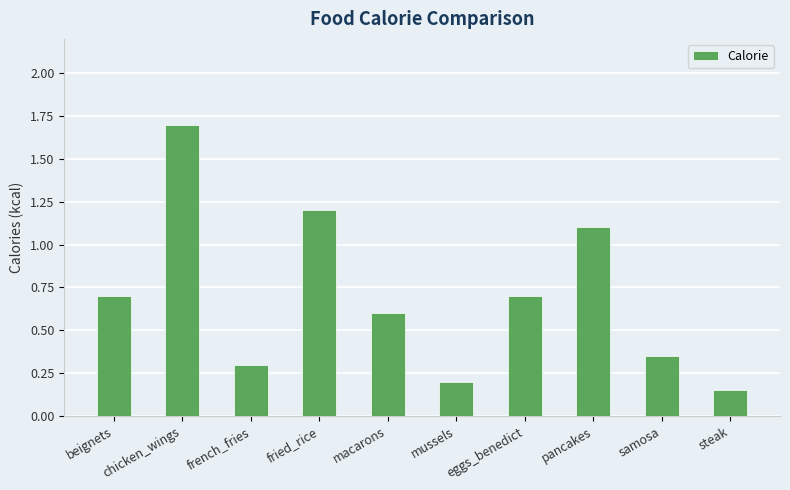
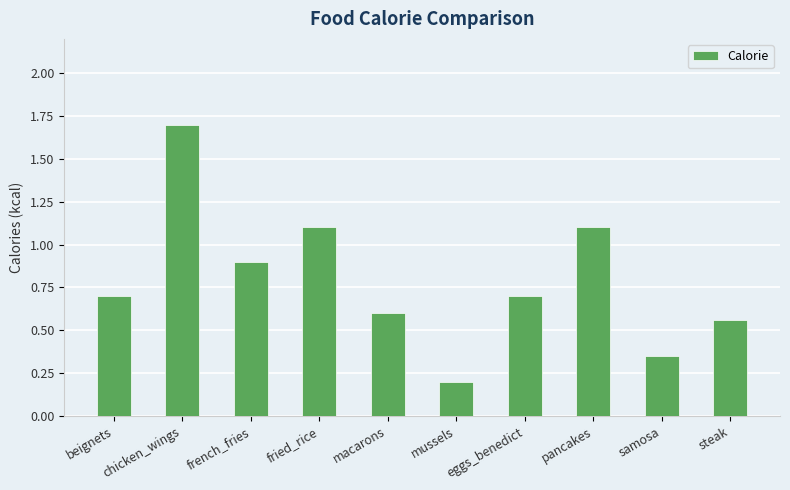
  {
    "beignets": 0.70,
    "chicken_wings": 1.70,
-   "french_fries": 0.3,
-   "fried_rice": 1.2,
+   "french_fries": 0.9,
+   "fried_rice": 1.1,
    "macarons": 0.60,
    "mussels": 0.20,
    "eggs_benedict": 0.70,
    "pancakes": 1.10,
    "samosa": 0.35,
-   "steak": 0.15
+   "steak": 0.56
  }
